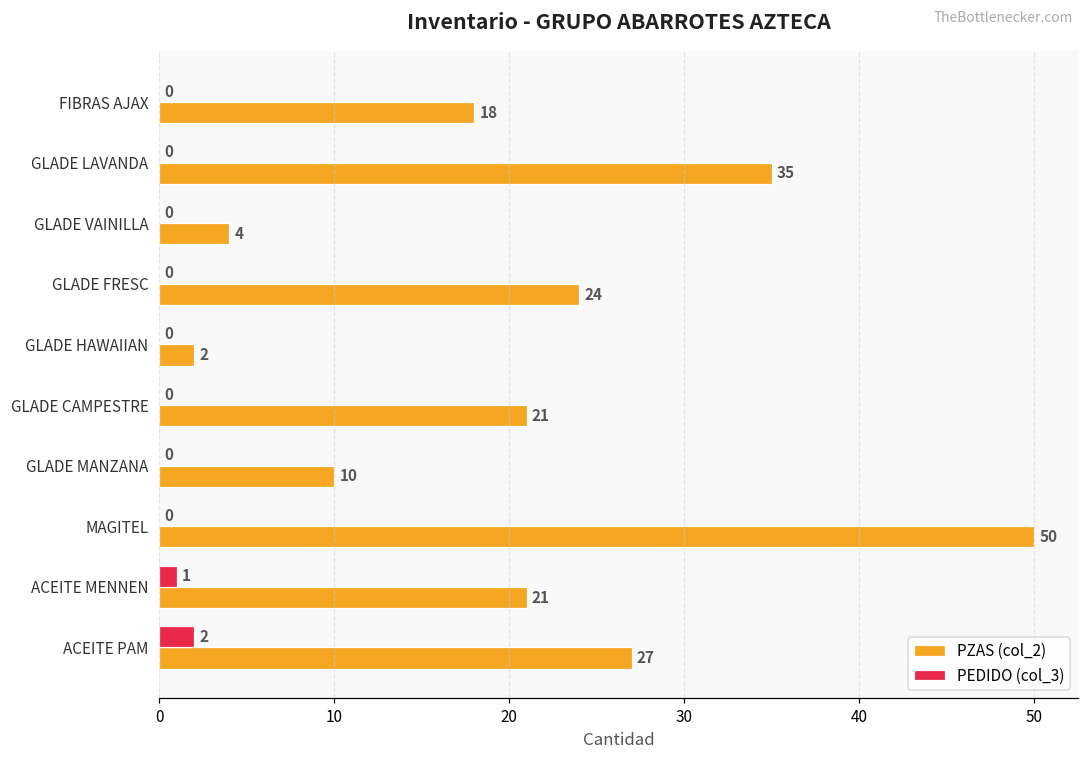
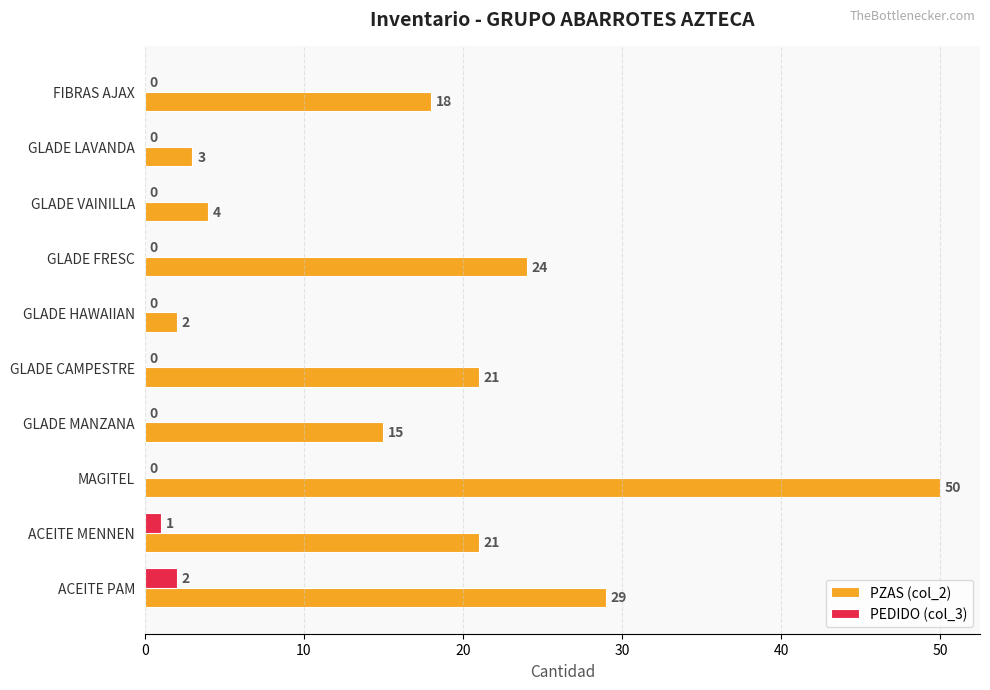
  {
    "PZAS (col_2)": {
      "FIBRAS AJAX": 18,
-     "GLADE LAVANDA": 35,
+     "GLADE LAVANDA": 3,
      "GLADE VAINILLA": 4,
      "GLADE FRESC": 24,
      "GLADE HAWAIIAN": 2,
      "GLADE CAMPESTRE": 21,
-     "GLADE MANZANA": 10,
+     "GLADE MANZANA": 15,
      "MAGITEL": 50,
      "ACEITE MENNEN": 21,
-     "ACEITE PAM": 27
+     "ACEITE PAM": 29
    },
    "PEDIDO (col_3)": {
      "FIBRAS AJAX": 0,
      "GLADE LAVANDA": 0,
      "GLADE VAINILLA": 0,
      "GLADE FRESC": 0,
      "GLADE HAWAIIAN": 0,
      "GLADE CAMPESTRE": 0,
      "GLADE MANZANA": 0,
      "MAGITEL": 0,
      "ACEITE MENNEN": 1,
      "ACEITE PAM": 2
    }
  }
